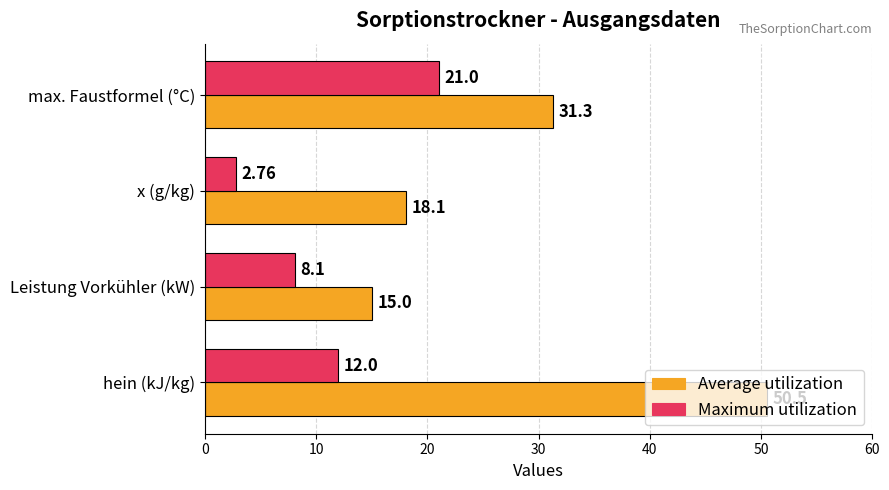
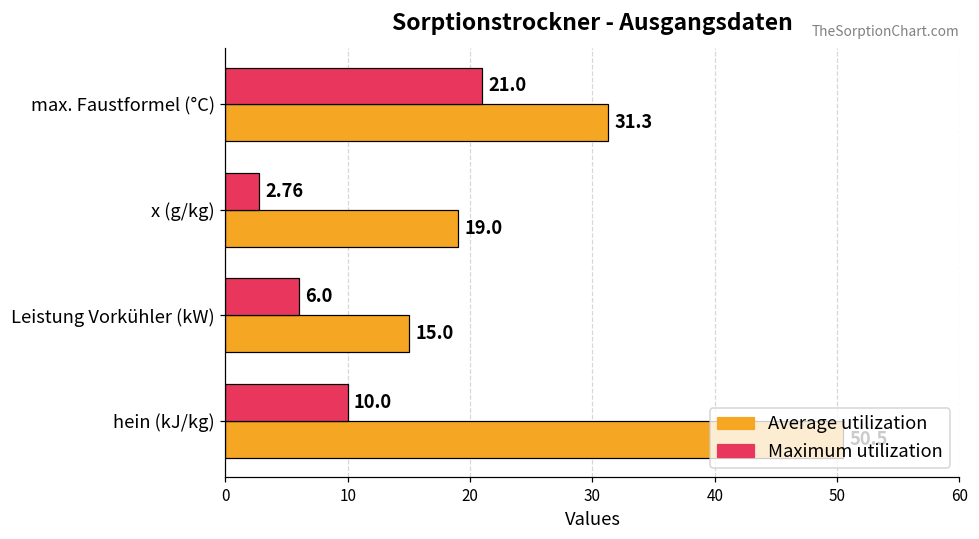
  {
    "Average utilization": {
      "max. Faustformel (°C)": 31.3,
-     "x (g/kg)": 18.1,
+     "x (g/kg)": 19.0,
      "Leistung Vorkühler (kW)": 15.0
    },
    "Maximum utilization": {
      "max. Faustformel (°C)": 21.0,
      "x (g/kg)": 2.76,
-     "Leistung Vorkühler (kW)": 8.1,
-     "hein (kJ/kg)": 12.0
+     "Leistung Vorkühler (kW)": 6.0,
+     "hein (kJ/kg)": 10.0
    }
  }
